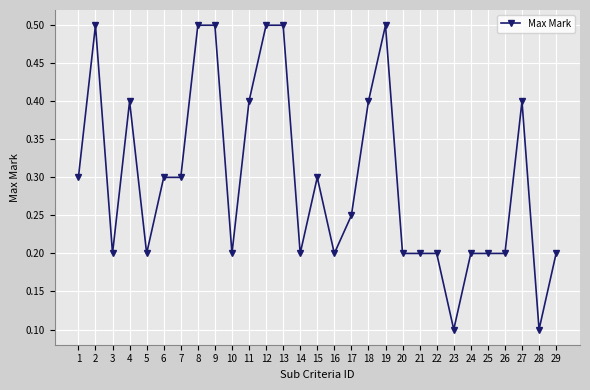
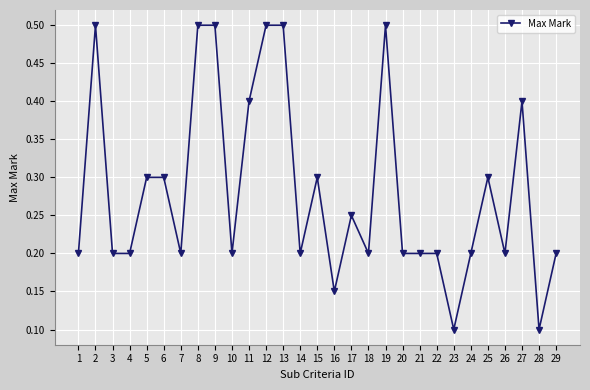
  {
-   "1": 0.3,
+   "1": 0.2,
    "2": 0.50,
    "3": 0.20,
-   "4": 0.4,
-   "5": 0.2,
+   "4": 0.2,
+   "5": 0.3,
    "6": 0.30,
-   "7": 0.3,
+   "7": 0.2,
    "8": 0.50,
    "9": 0.50,
    "10": 0.20,
    "11": 0.40,
    "12": 0.50,
    "13": 0.50,
    "14": 0.20,
    "15": 0.30,
-   "16": 0.20,
+   "16": 0.15,
    "17": 0.25,
-   "18": 0.4,
+   "18": 0.2,
    "19": 0.50,
    "20": 0.20,
    "21": 0.20,
    "22": 0.20,
    "23": 0.10,
    "24": 0.20,
-   "25": 0.2,
+   "25": 0.3,
    "26": 0.20,
    "27": 0.40,
    "28": 0.10,
    "29": 0.20
  }
